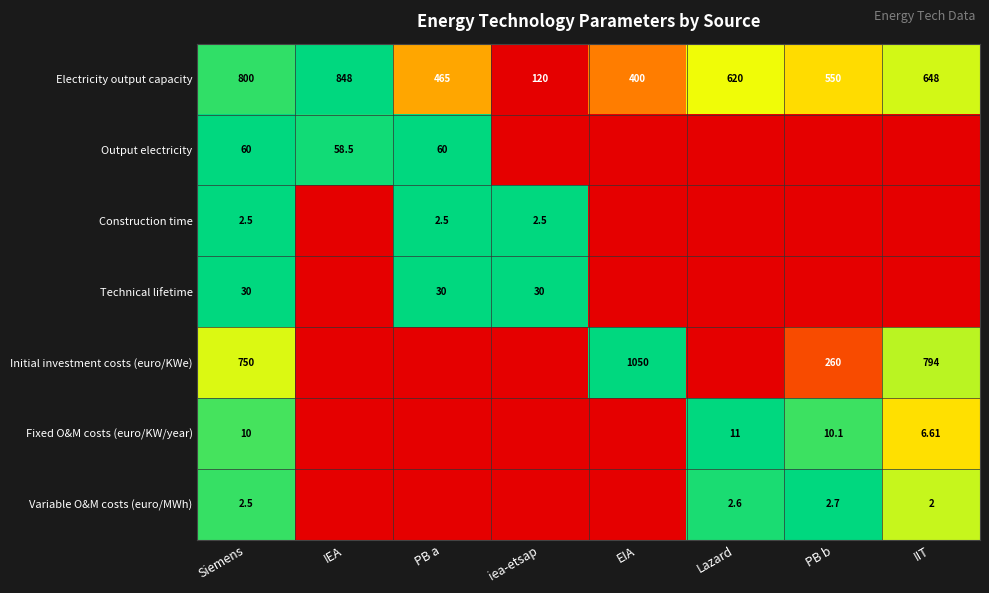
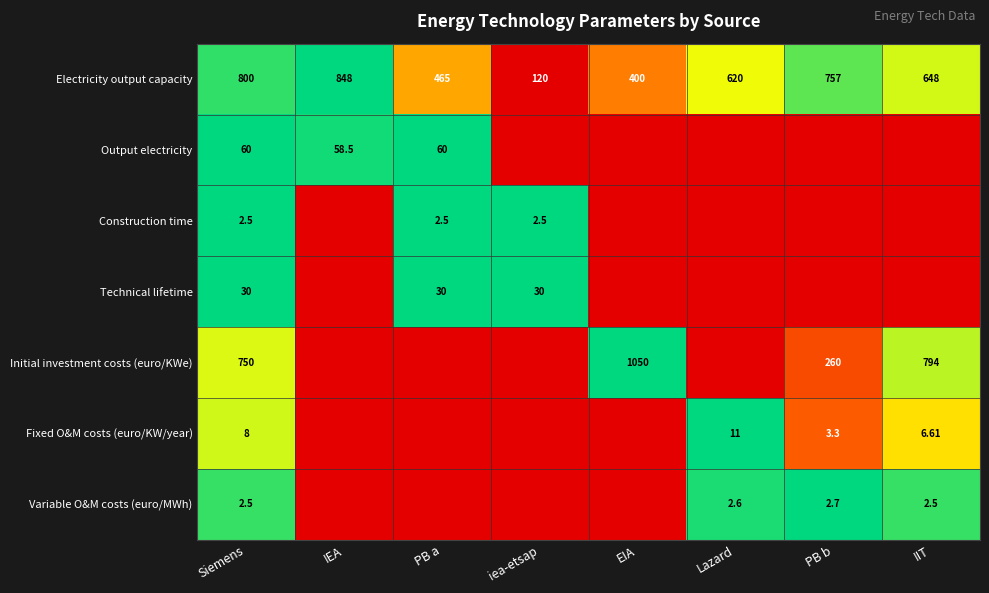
  {
    "Electricity output capacity": {
      "Siemens": 800,
      "IEA": 848,
      "PB a": 465,
      "iea-etsap": 120,
      "EIA": 400,
      "Lazard": 620,
-     "PB b": 550,
+     "PB b": 757,
      "IIT": 648
    },
    "Output electricity": {
      "Siemens": 60,
      "IEA": 58.5,
      "PB a": 60
    },
    "Construction time": {
      "Siemens": 2.5,
      "PB a": 2.5,
      "iea-etsap": 2.5
    },
    "Technical lifetime": {
      "Siemens": 30,
      "PB a": 30,
      "iea-etsap": 30
    },
    "Initial investment costs (euro/KWe)": {
      "Siemens": 750,
      "EIA": 1050,
      "PB b": 260,
      "IIT": 794
    },
    "Fixed O&M costs (euro/KW/year)": {
-     "Siemens": 10,
+     "Siemens": 8,
      "Lazard": 11,
-     "PB b": 10.1,
+     "PB b": 3.3,
      "IIT": 6.61
    },
    "Variable O&M costs (euro/MWh)": {
      "Siemens": 2.5,
      "Lazard": 2.6,
      "PB b": 2.7,
-     "IIT": 2
+     "IIT": 2.5
    }
  }
